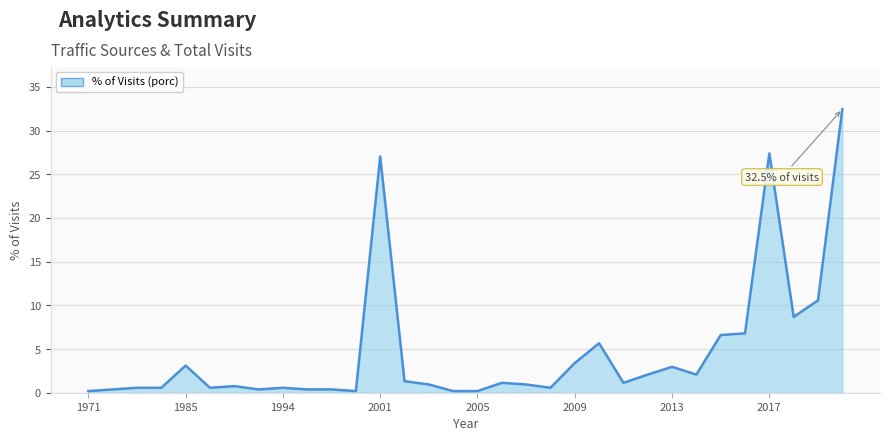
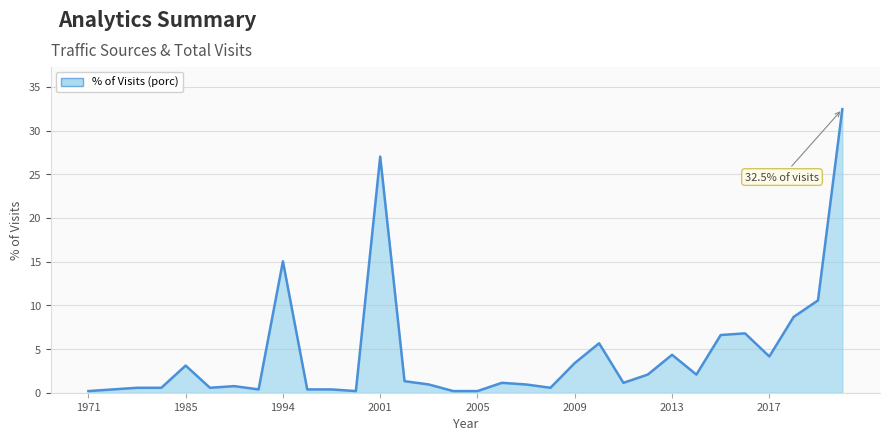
  {
    "1971": 0,
    "1985": 3,
-   "1994": 1,
+   "1994": 15,
    "2001": 27,
    "2005": 0,
    "2009": 3,
-   "2013": 3,
-   "2017": 27
+   "2013": 4,
+   "2017": 4
  }
